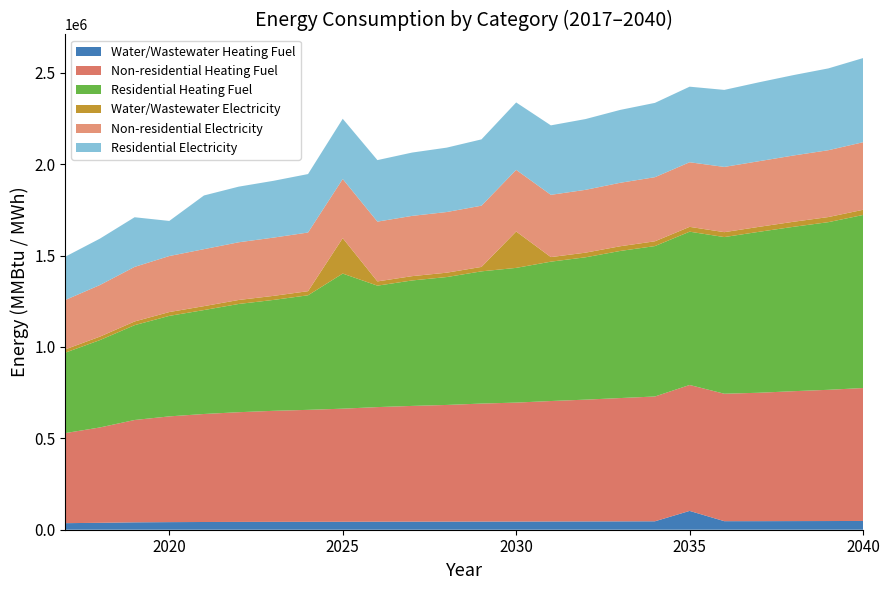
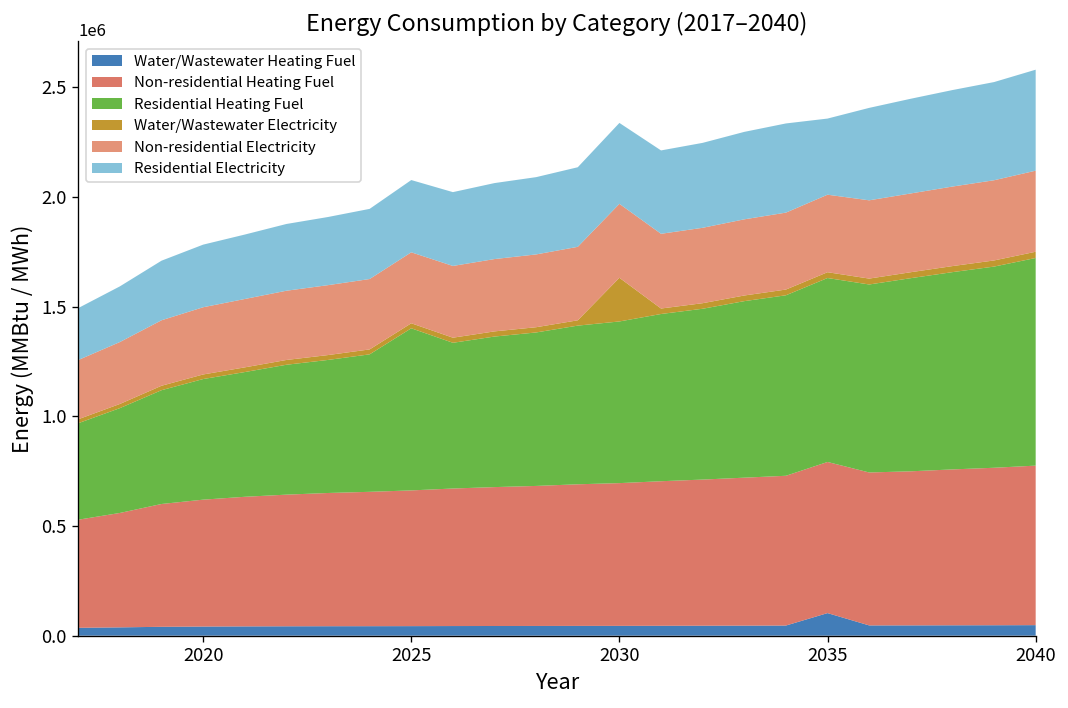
  {
    "Water/Wastewater Heating Fuel": {
      "2020": 40000,
      "2025": 40000,
      "2030": 40000,
      "2035": 100000,
      "2040": 50000
    },
    "Residential Heating Fuel": {
      "2020": 550000,
      "2025": 740000,
      "2030": 740000,
      "2035": 840000,
      "2040": 950000
    },
    "Water/Wastewater Electricity": {
      "2020": 20000,
-     "2025": 190000,
+     "2025": 20000,
      "2030": 200000,
      "2035": 30000,
      "2040": 30000
    },
    "Residential Electricity": {
-     "2020": 190000,
+     "2020": 290000,
      "2025": 330000,
      "2030": 370000,
-     "2035": 410000,
+     "2035": 350000,
      "2040": 460000
    }
  }
